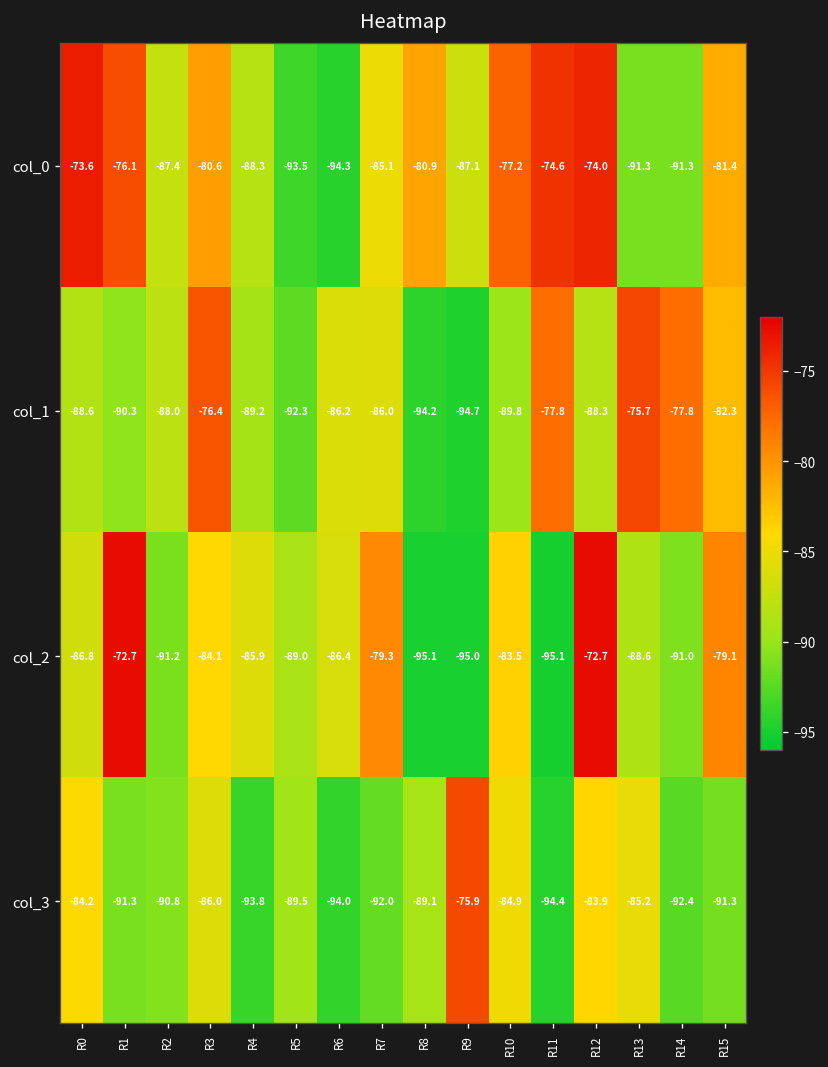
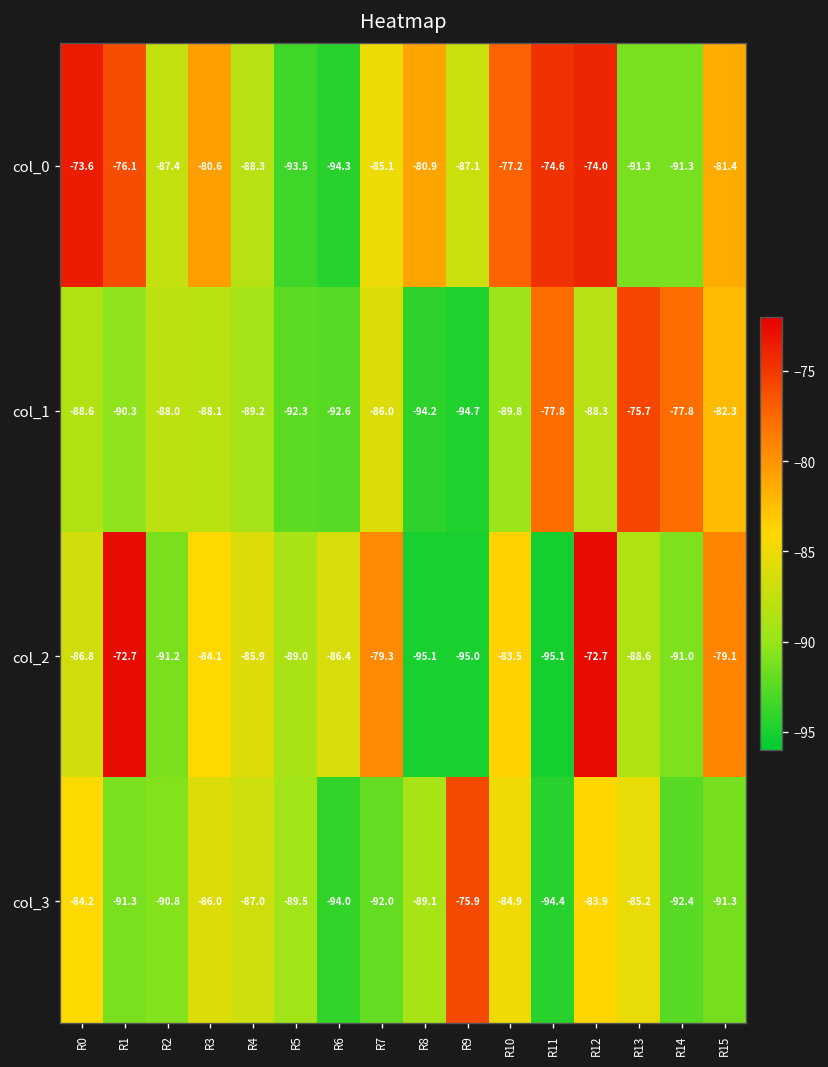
  {
    "col_0": {
      "R0": -73.6,
      "R1": -76.1,
      "R2": -87.4,
      "R3": -80.6,
      "R4": -88.3,
      "R5": -93.5,
      "R6": -94.3,
      "R7": -85.1,
      "R8": -80.9,
      "R9": -87.1,
      "R10": -77.2,
      "R11": -74.6,
      "R12": -74.0,
      "R13": -91.3,
      "R14": -91.3,
      "R15": -81.4
    },
    "col_1": {
      "R0": -88.6,
      "R1": -90.3,
      "R2": -88.0,
-     "R3": -76.4,
+     "R3": -88.1,
      "R4": -89.2,
      "R5": -92.3,
-     "R6": -86.2,
+     "R6": -92.6,
      "R7": -86.0,
      "R8": -94.2,
      "R9": -94.7,
      "R10": -89.8,
      "R11": -77.8,
      "R12": -88.3,
      "R13": -75.7,
      "R14": -77.8,
      "R15": -82.3
    },
    "col_2": {
      "R0": -86.8,
      "R1": -72.7,
      "R2": -91.2,
      "R3": -84.1,
      "R4": -85.9,
      "R5": -89.0,
      "R6": -86.4,
      "R7": -79.3,
      "R8": -95.1,
      "R9": -95.0,
      "R10": -83.5,
      "R11": -95.1,
      "R12": -72.7,
      "R13": -88.6,
      "R14": -91.0,
      "R15": -79.1
    },
    "col_3": {
      "R0": -84.2,
      "R1": -91.3,
      "R2": -90.8,
      "R3": -86.0,
-     "R4": -93.8,
+     "R4": -87.0,
      "R5": -89.5,
      "R6": -94.0,
      "R7": -92.0,
      "R8": -89.1,
      "R9": -75.9,
      "R10": -84.9,
      "R11": -94.4,
      "R12": -83.9,
      "R13": -85.2,
      "R14": -92.4,
      "R15": -91.3
    }
  }
